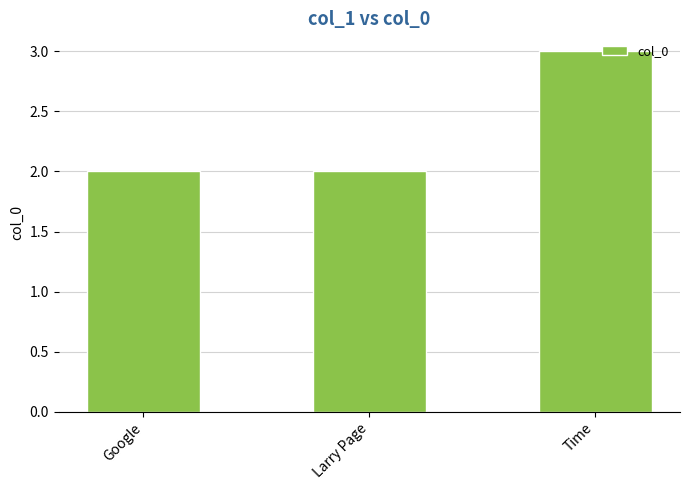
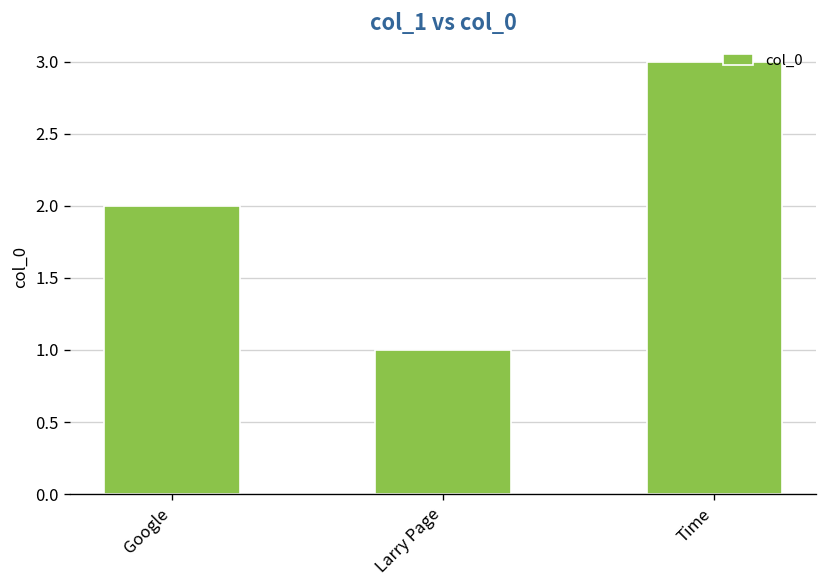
  {
    "Google": 2,
-   "Larry Page": 2,
+   "Larry Page": 1,
    "Time": 3
  }
